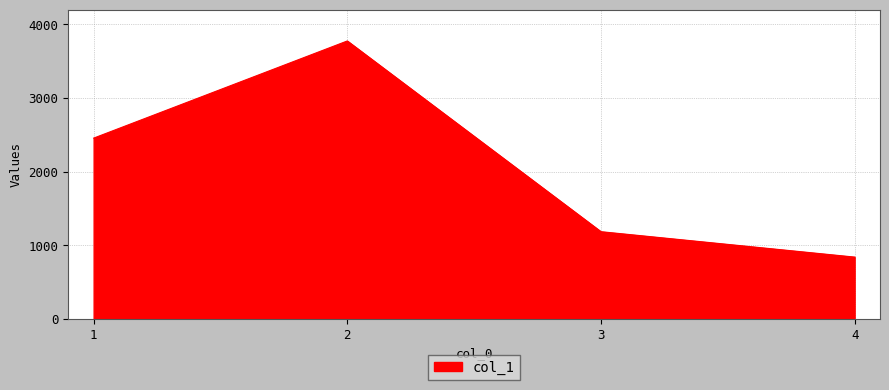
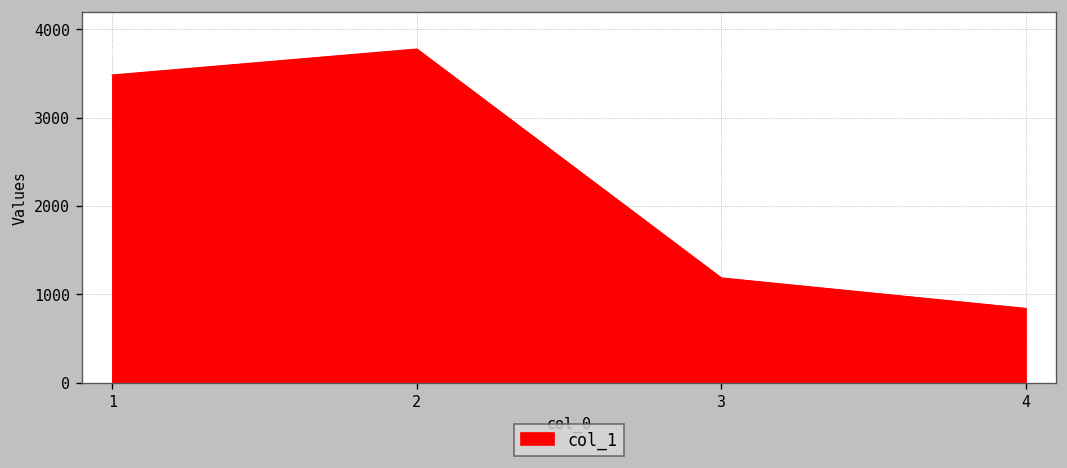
  {
-   "1": 2500,
+   "1": 3500,
    "2": 3800,
    "3": 1200,
    "4": 800
  }
